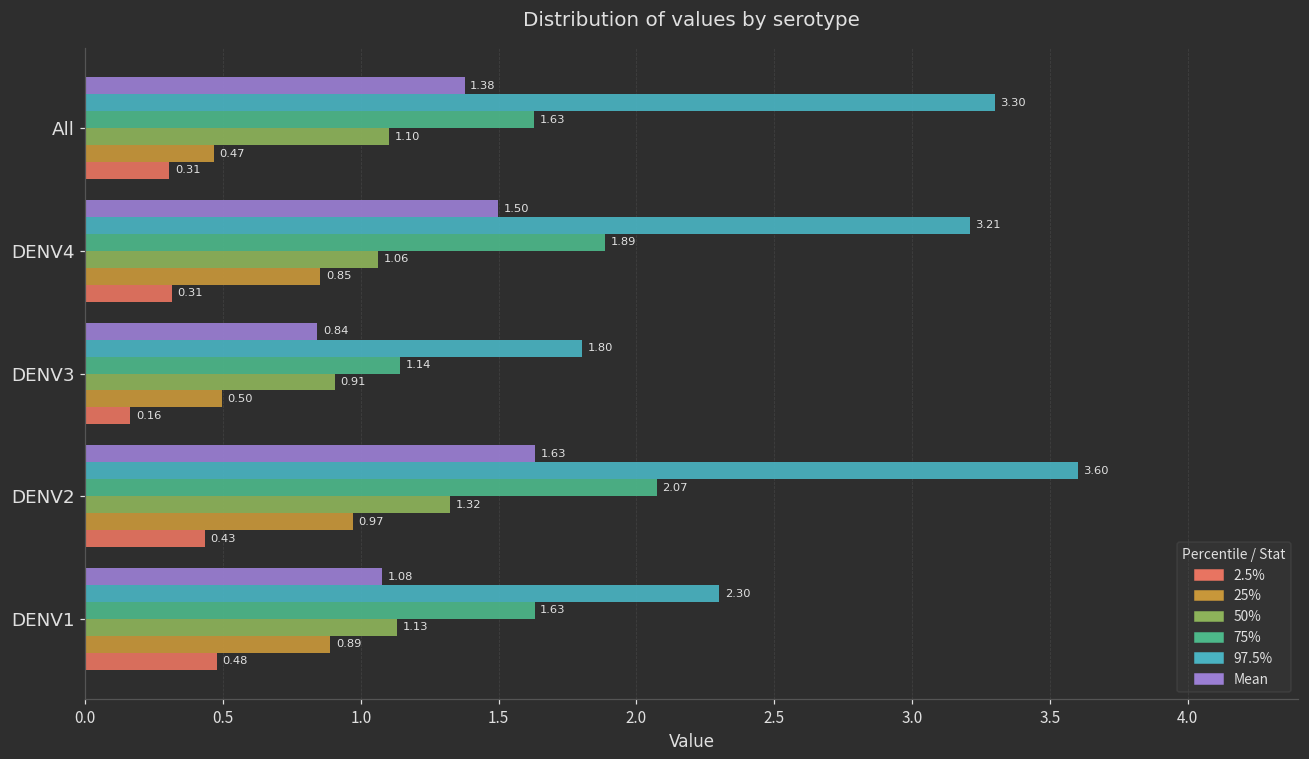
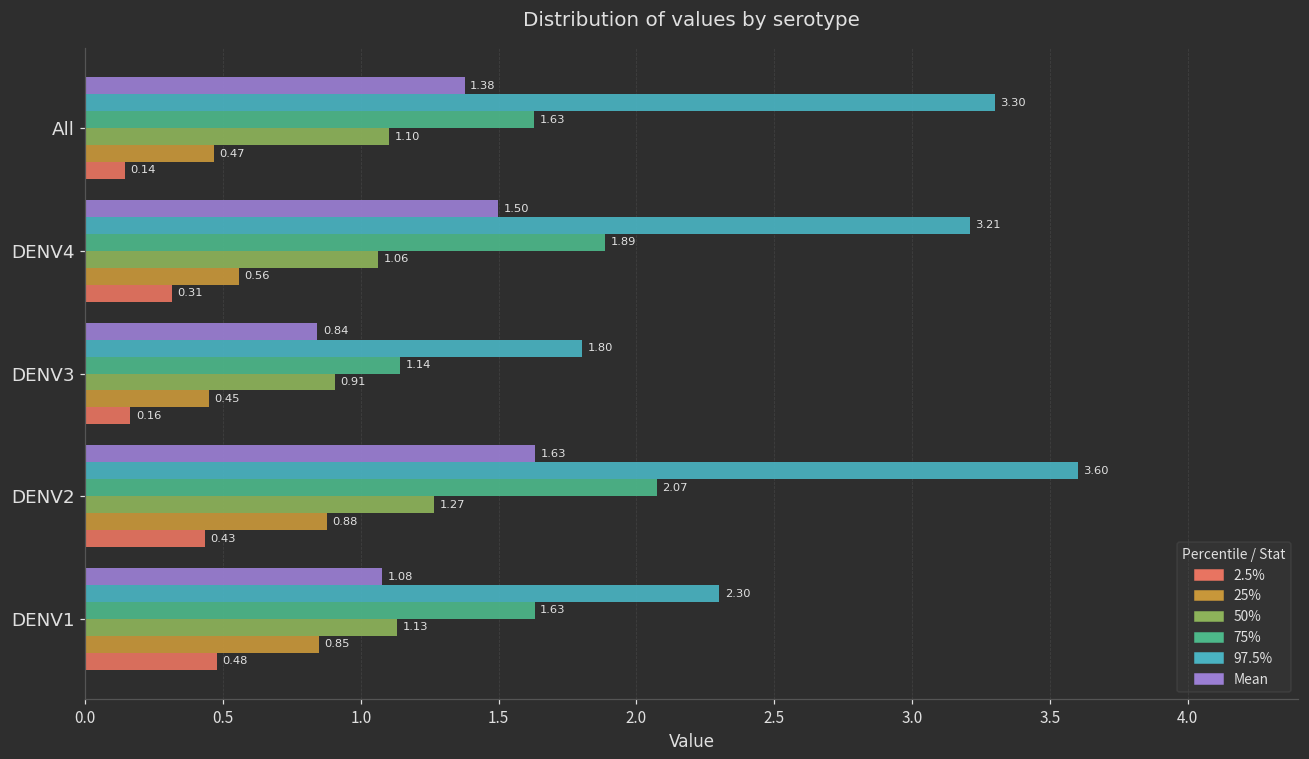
  {
    "2.5%": {
-     "All": 0.31,
+     "All": 0.14,
      "DENV4": 0.31,
      "DENV3": 0.16,
      "DENV2": 0.43,
      "DENV1": 0.48
    },
    "25%": {
      "All": 0.47,
-     "DENV4": 0.85,
-     "DENV3": 0.50,
-     "DENV2": 0.97,
-     "DENV1": 0.89
+     "DENV4": 0.56,
+     "DENV3": 0.45,
+     "DENV2": 0.88,
+     "DENV1": 0.85
    },
    "50%": {
      "All": 1.10,
      "DENV4": 1.06,
      "DENV3": 0.91,
-     "DENV2": 1.32,
+     "DENV2": 1.27,
      "DENV1": 1.13
    },
    "Mean": {
      "All": 1.38,
      "DENV4": 1.50,
      "DENV3": 0.84,
      "DENV2": 1.63,
      "DENV1": 1.08
    }
  }
